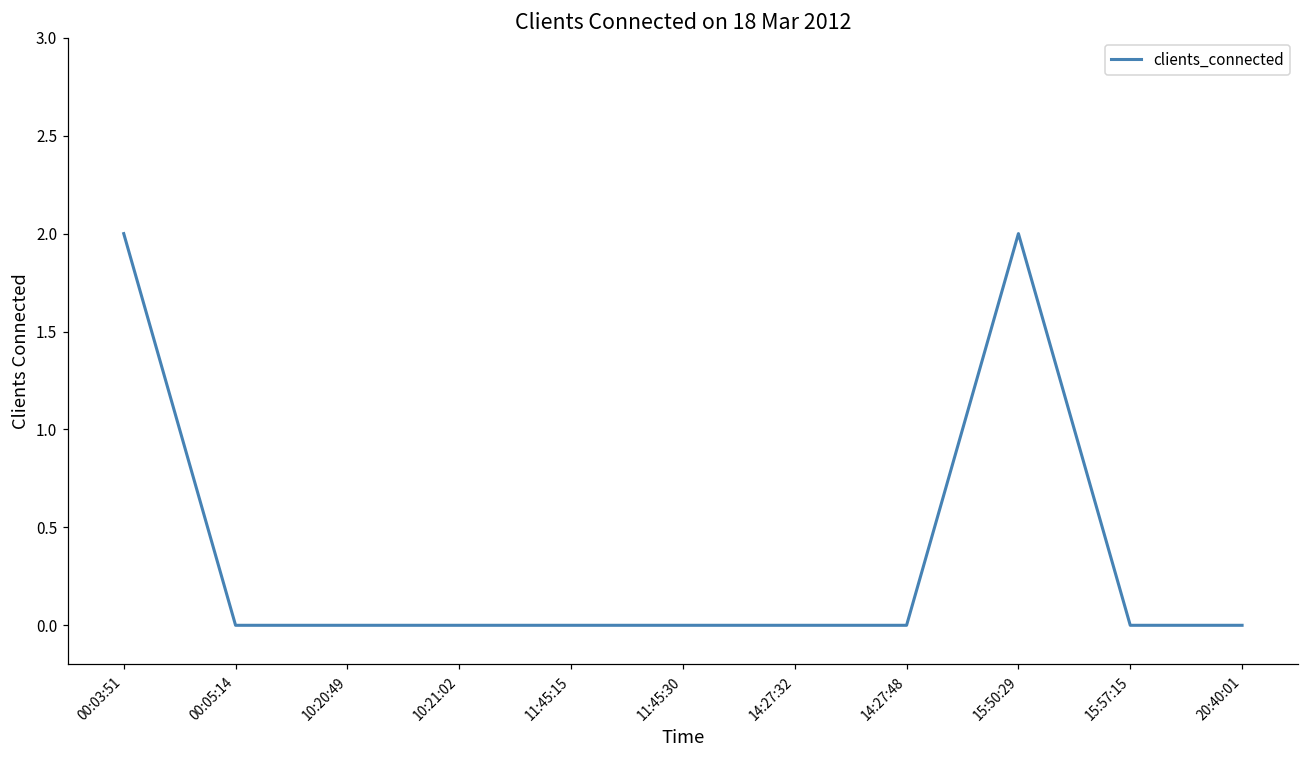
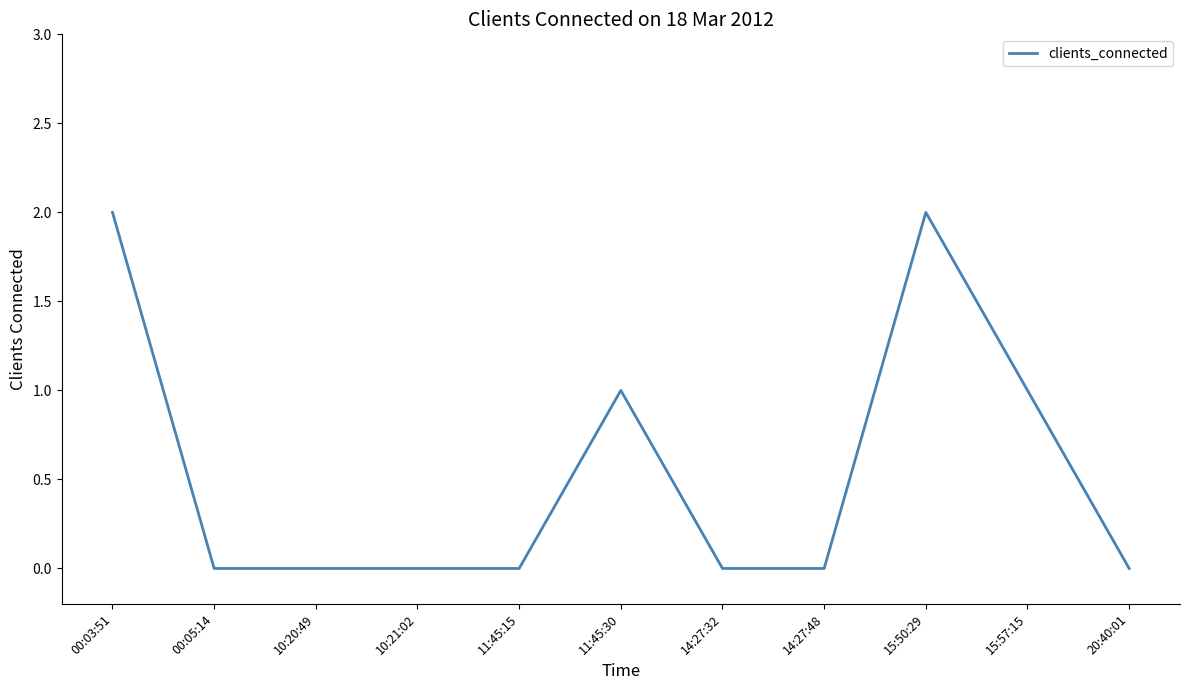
  {
    "00:03:51": 2,
    "00:05:14": 0,
    "10:20:49": 0,
    "10:21:02": 0,
    "11:45:15": 0,
-   "11:45:30": 0,
+   "11:45:30": 1,
    "14:27:32": 0,
    "14:27:48": 0,
    "15:50:29": 2,
-   "15:57:15": 0,
+   "15:57:15": 1,
    "20:40:01": 0
  }
